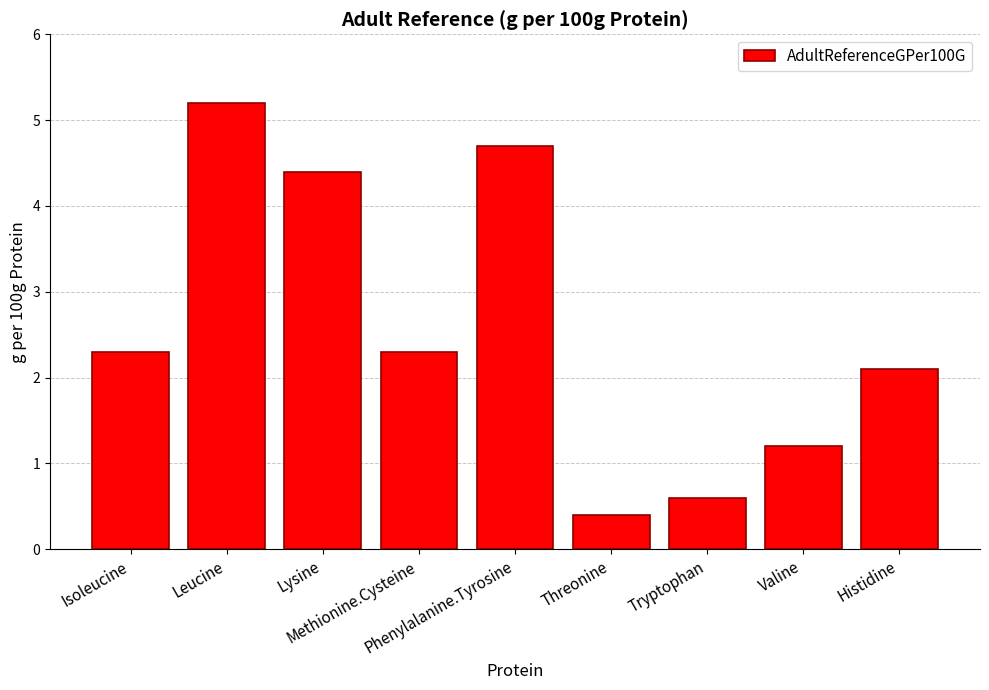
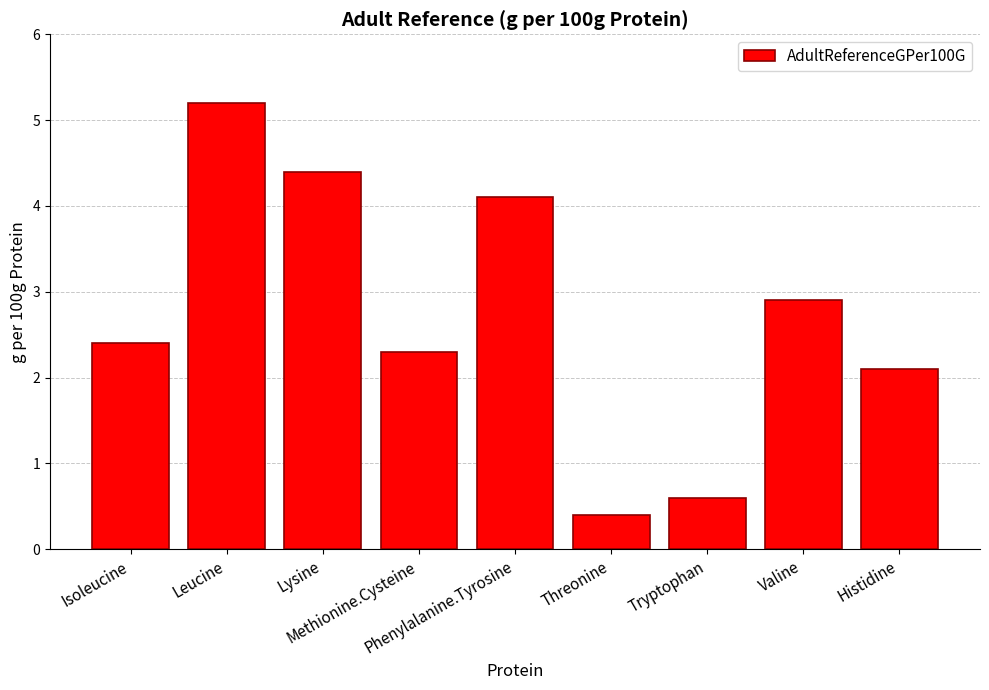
  {
-   "Isoleucine": 2.3,
+   "Isoleucine": 2.4,
    "Leucine": 5.2,
    "Lysine": 4.4,
    "Methionine.Cysteine": 2.3,
-   "Phenylalanine.Tyrosine": 4.7,
+   "Phenylalanine.Tyrosine": 4.1,
    "Threonine": 0.4,
    "Tryptophan": 0.6,
-   "Valine": 1.2,
+   "Valine": 2.9,
    "Histidine": 2.1
  }
